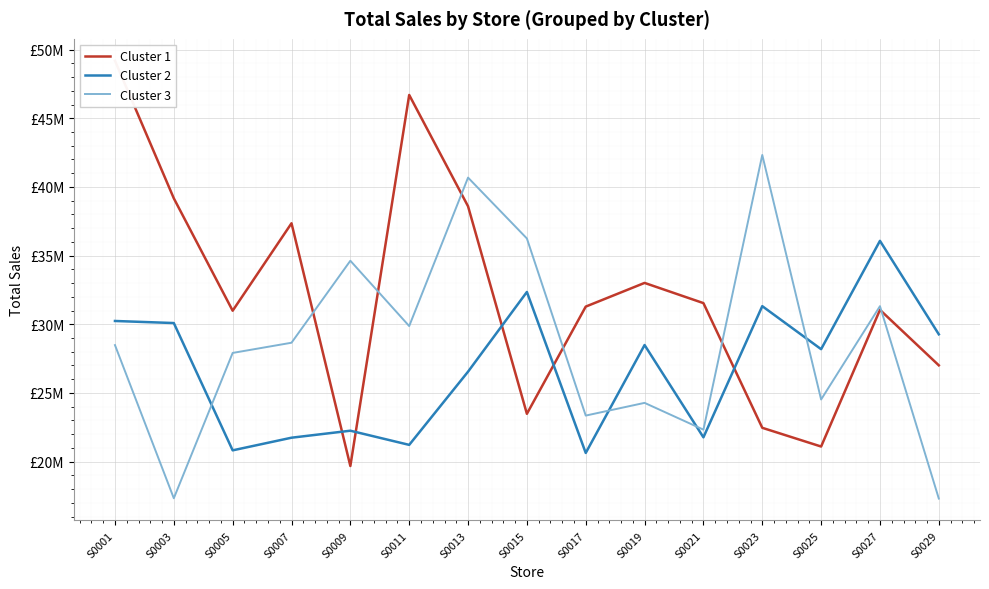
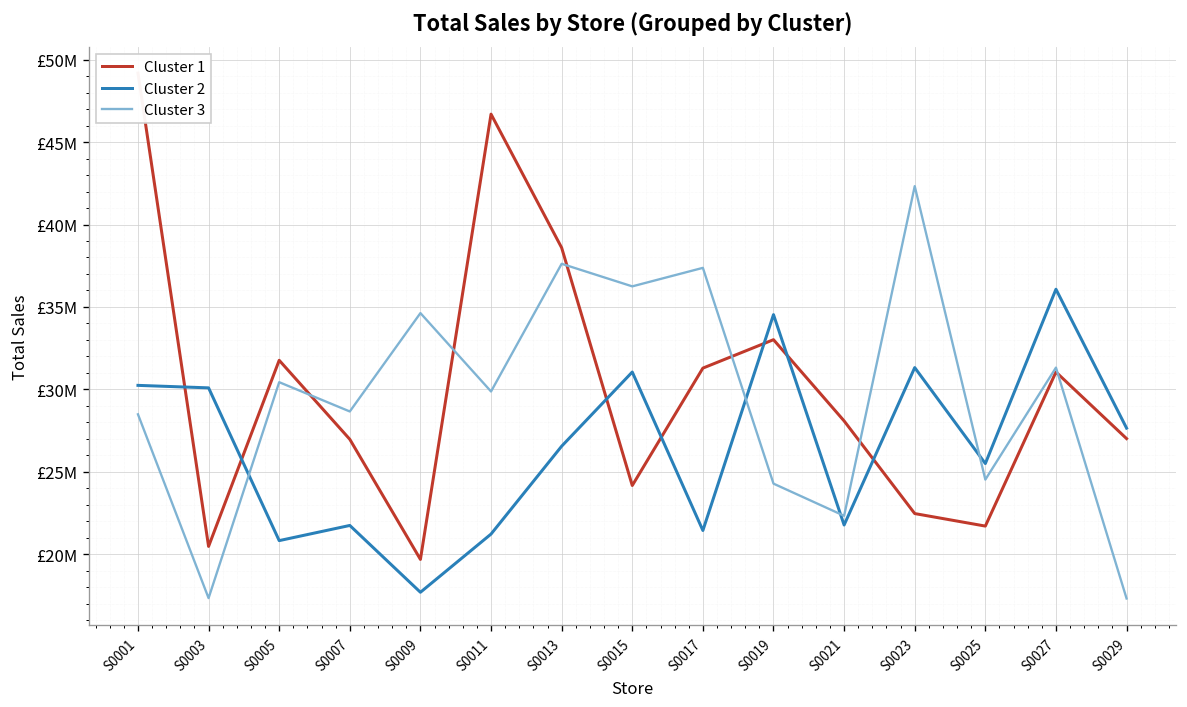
  {
    "Cluster 1": {
-     "S0003": "£39200000",
-     "S0005": "£31000000",
-     "S0007": "£37400000",
+     "S0003": "£20500000",
+     "S0005": "£31800000",
+     "S0007": "£27000000",
      "S0009": "£19700000",
      "S0011": "£46700000",
      "S0013": "£38600000",
-     "S0015": "£23500000",
+     "S0015": "£24200000",
      "S0017": "£31300000",
      "S0019": "£33000000",
-     "S0021": "£31500000",
+     "S0021": "£28100000",
      "S0023": "£22500000",
-     "S0025": "£21100000",
+     "S0025": "£21700000",
      "S0027": "£31100000",
      "S0029": "£27000000"
    },
    "Cluster 2": {
      "S0001": "£30200000",
      "S0003": "£30100000",
      "S0005": "£20800000",
      "S0007": "£21700000",
-     "S0009": "£22300000",
+     "S0009": "£17700000",
      "S0011": "£21200000",
      "S0013": "£26600000",
-     "S0015": "£32400000",
-     "S0017": "£20600000",
-     "S0019": "£28500000",
+     "S0015": "£31100000",
+     "S0017": "£21400000",
+     "S0019": "£34500000",
      "S0021": "£21800000",
      "S0023": "£31300000",
-     "S0025": "£28200000",
+     "S0025": "£25500000",
      "S0027": "£36100000",
-     "S0029": "£29300000"
+     "S0029": "£27600000"
    },
    "Cluster 3": {
      "S0001": "£28500000",
      "S0003": "£17300000",
-     "S0005": "£27900000",
+     "S0005": "£30400000",
      "S0007": "£28700000",
      "S0009": "£34600000",
      "S0011": "£29900000",
-     "S0013": "£40700000",
+     "S0013": "£37600000",
      "S0015": "£36200000",
-     "S0017": "£23400000",
+     "S0017": "£37400000",
      "S0019": "£24300000",
      "S0021": "£22300000",
      "S0023": "£42300000",
      "S0025": "£24500000",
      "S0027": "£31300000",
      "S0029": "£17300000"
    }
  }
